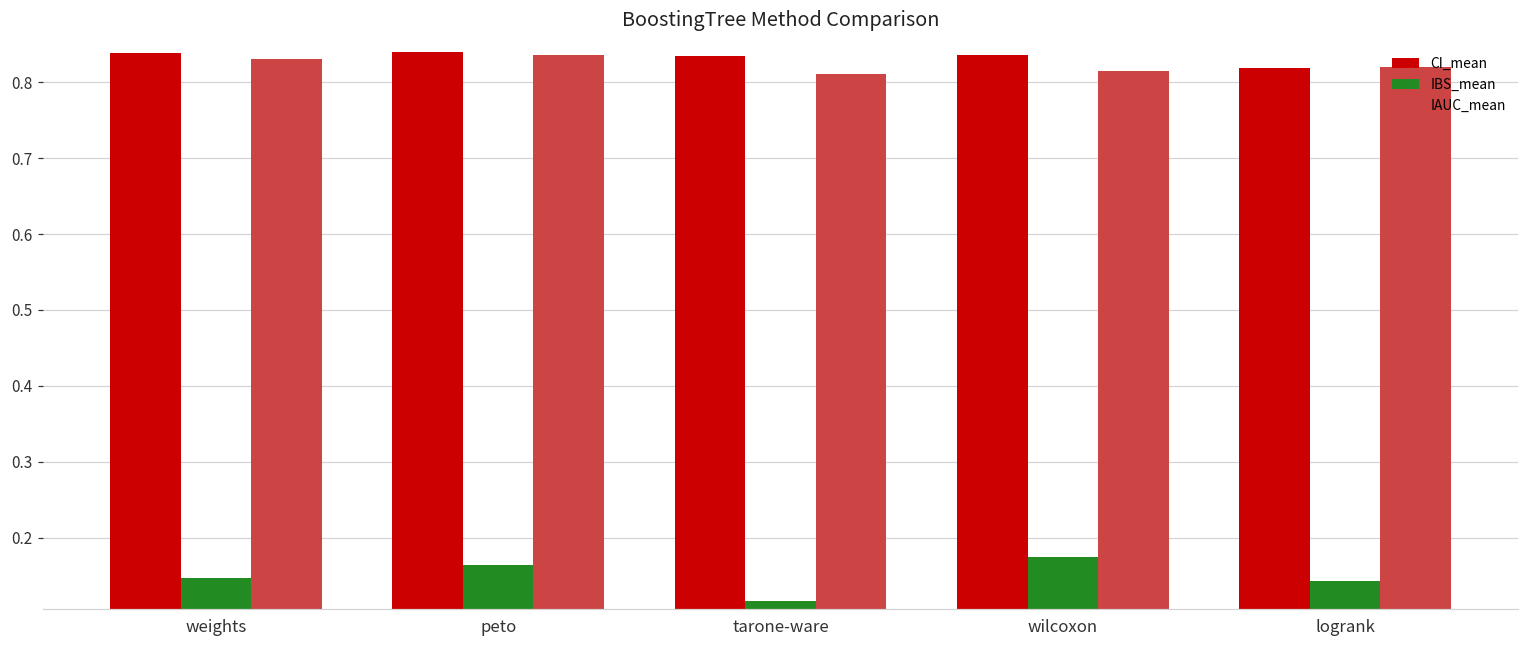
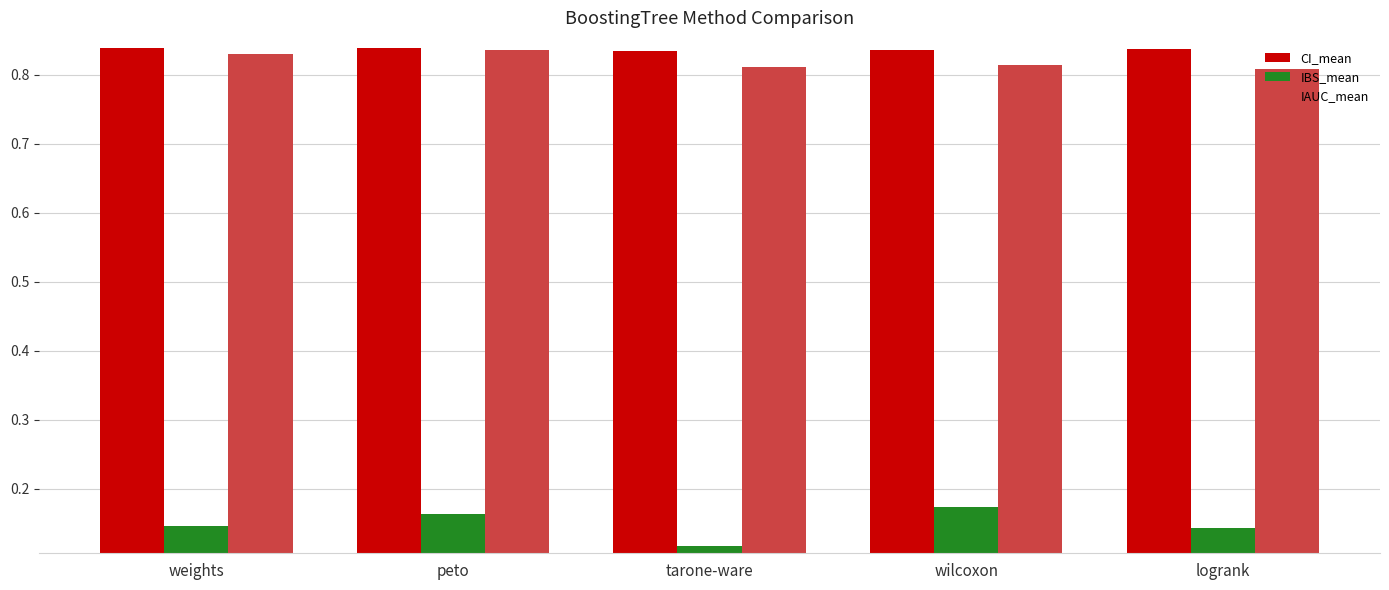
  {
    "CI_mean": {
      "weights": 0.84,
      "peto": 0.84,
      "tarone-ware": 0.84,
      "wilcoxon": 0.84,
-     "logrank": 0.82
+     "logrank": 0.84
    },
    "IBS_mean": {
      "weights": 0.15,
      "peto": 0.16,
      "tarone-ware": 0.12,
      "wilcoxon": 0.17,
      "logrank": 0.14
    },
    "IAUC_mean": {
      "weights": 0.83,
      "peto": 0.84,
      "tarone-ware": 0.81,
      "wilcoxon": 0.81,
-     "logrank": 0.82
+     "logrank": 0.81
    }
  }
